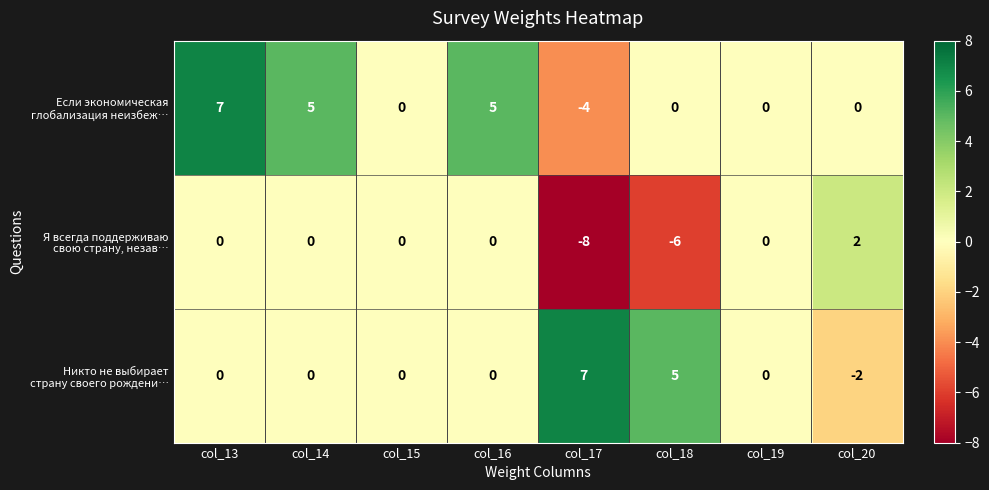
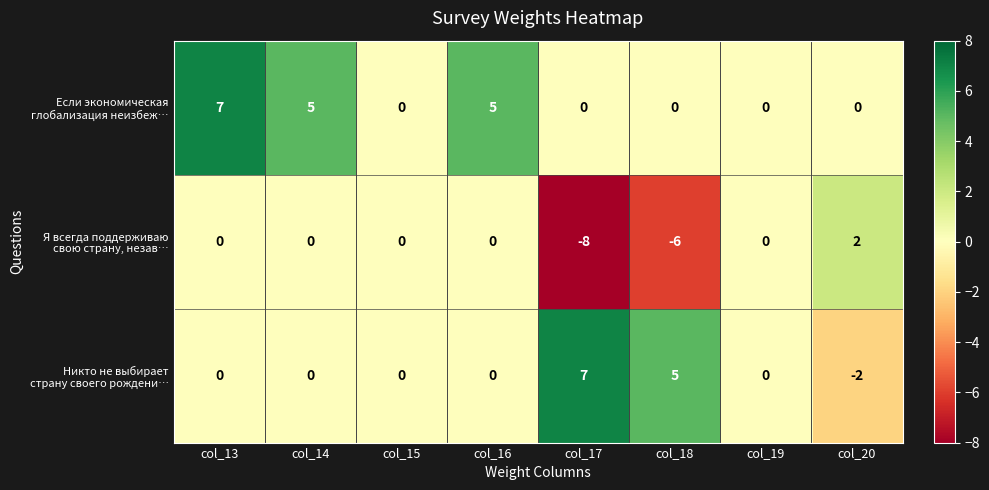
  {
    "Если экономическая глобализация неизбеж…": {
      "col_13": 7,
      "col_14": 5,
      "col_15": 0,
      "col_16": 5,
-     "col_17": -4,
+     "col_17": 0,
      "col_18": 0,
      "col_19": 0,
      "col_20": 0
    },
    "Я всегда поддерживаю свою страну, незав…": {
      "col_13": 0,
      "col_14": 0,
      "col_15": 0,
      "col_16": 0,
      "col_17": -8,
      "col_18": -6,
      "col_19": 0,
      "col_20": 2
    },
    "Никто не выбирает страну своего рождени…": {
      "col_13": 0,
      "col_14": 0,
      "col_15": 0,
      "col_16": 0,
      "col_17": 7,
      "col_18": 5,
      "col_19": 0,
      "col_20": -2
    }
  }
